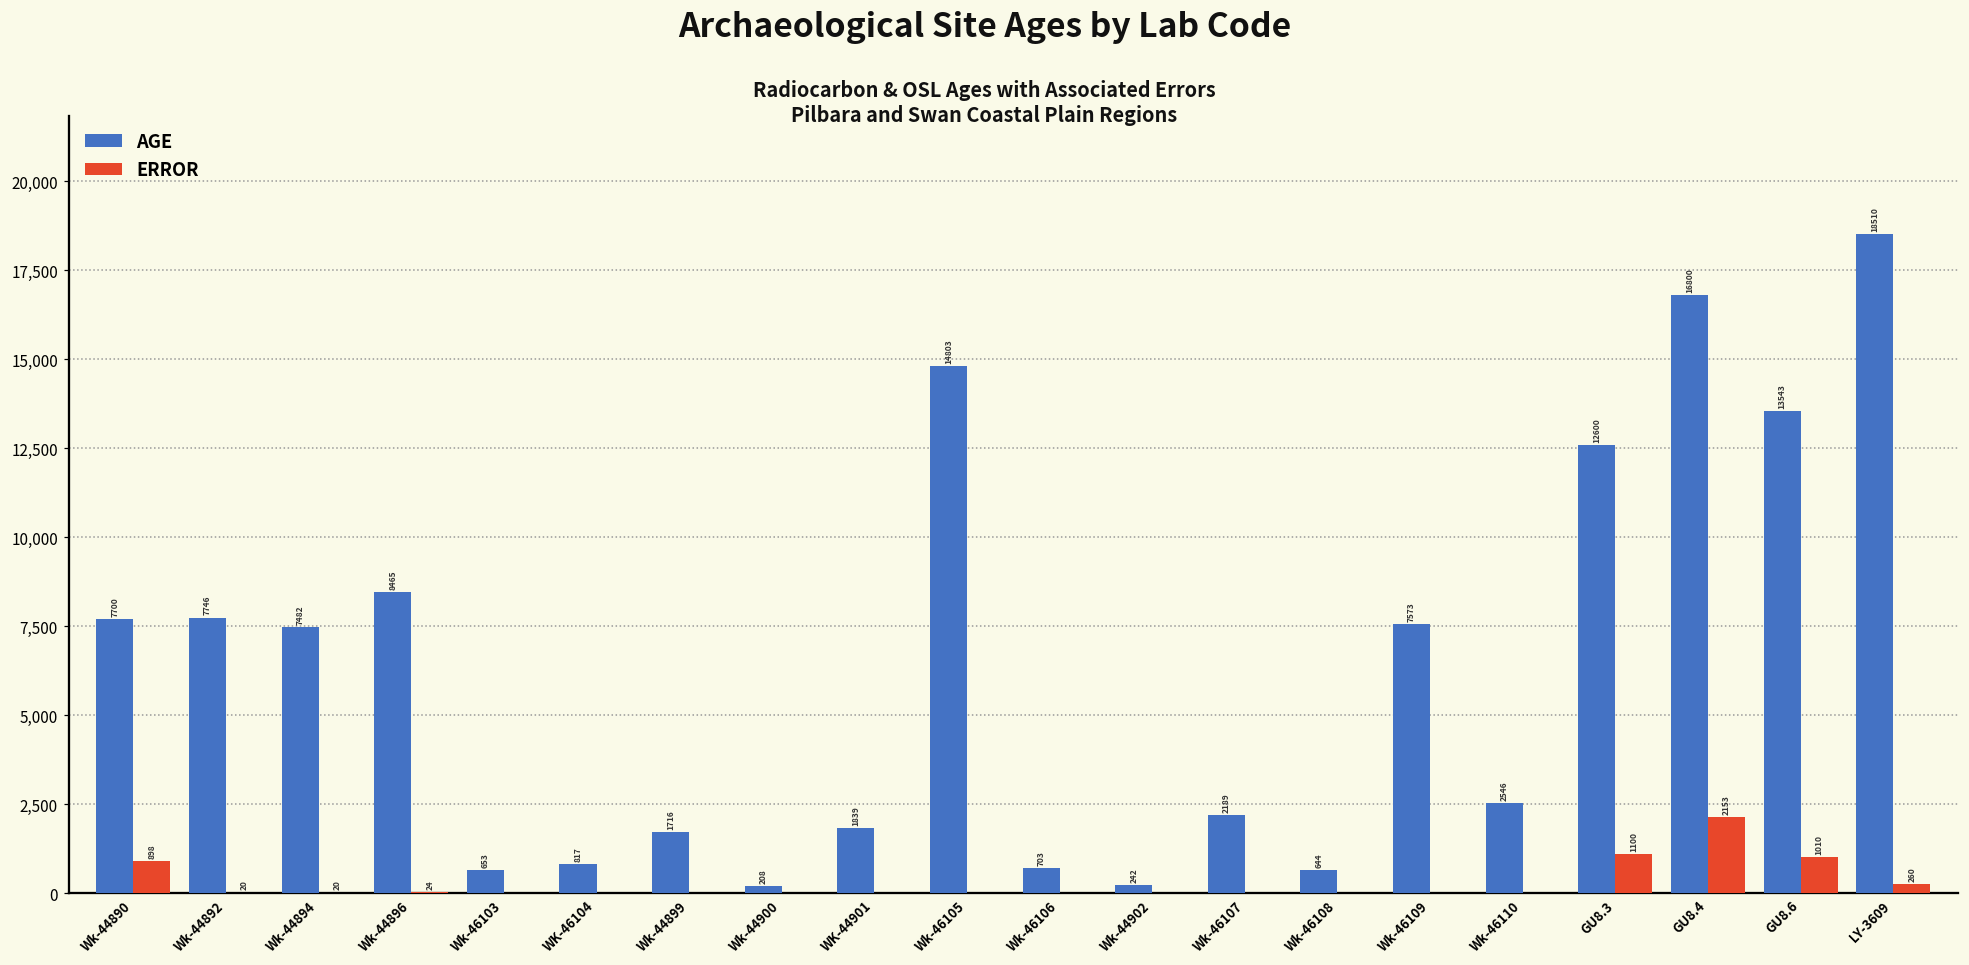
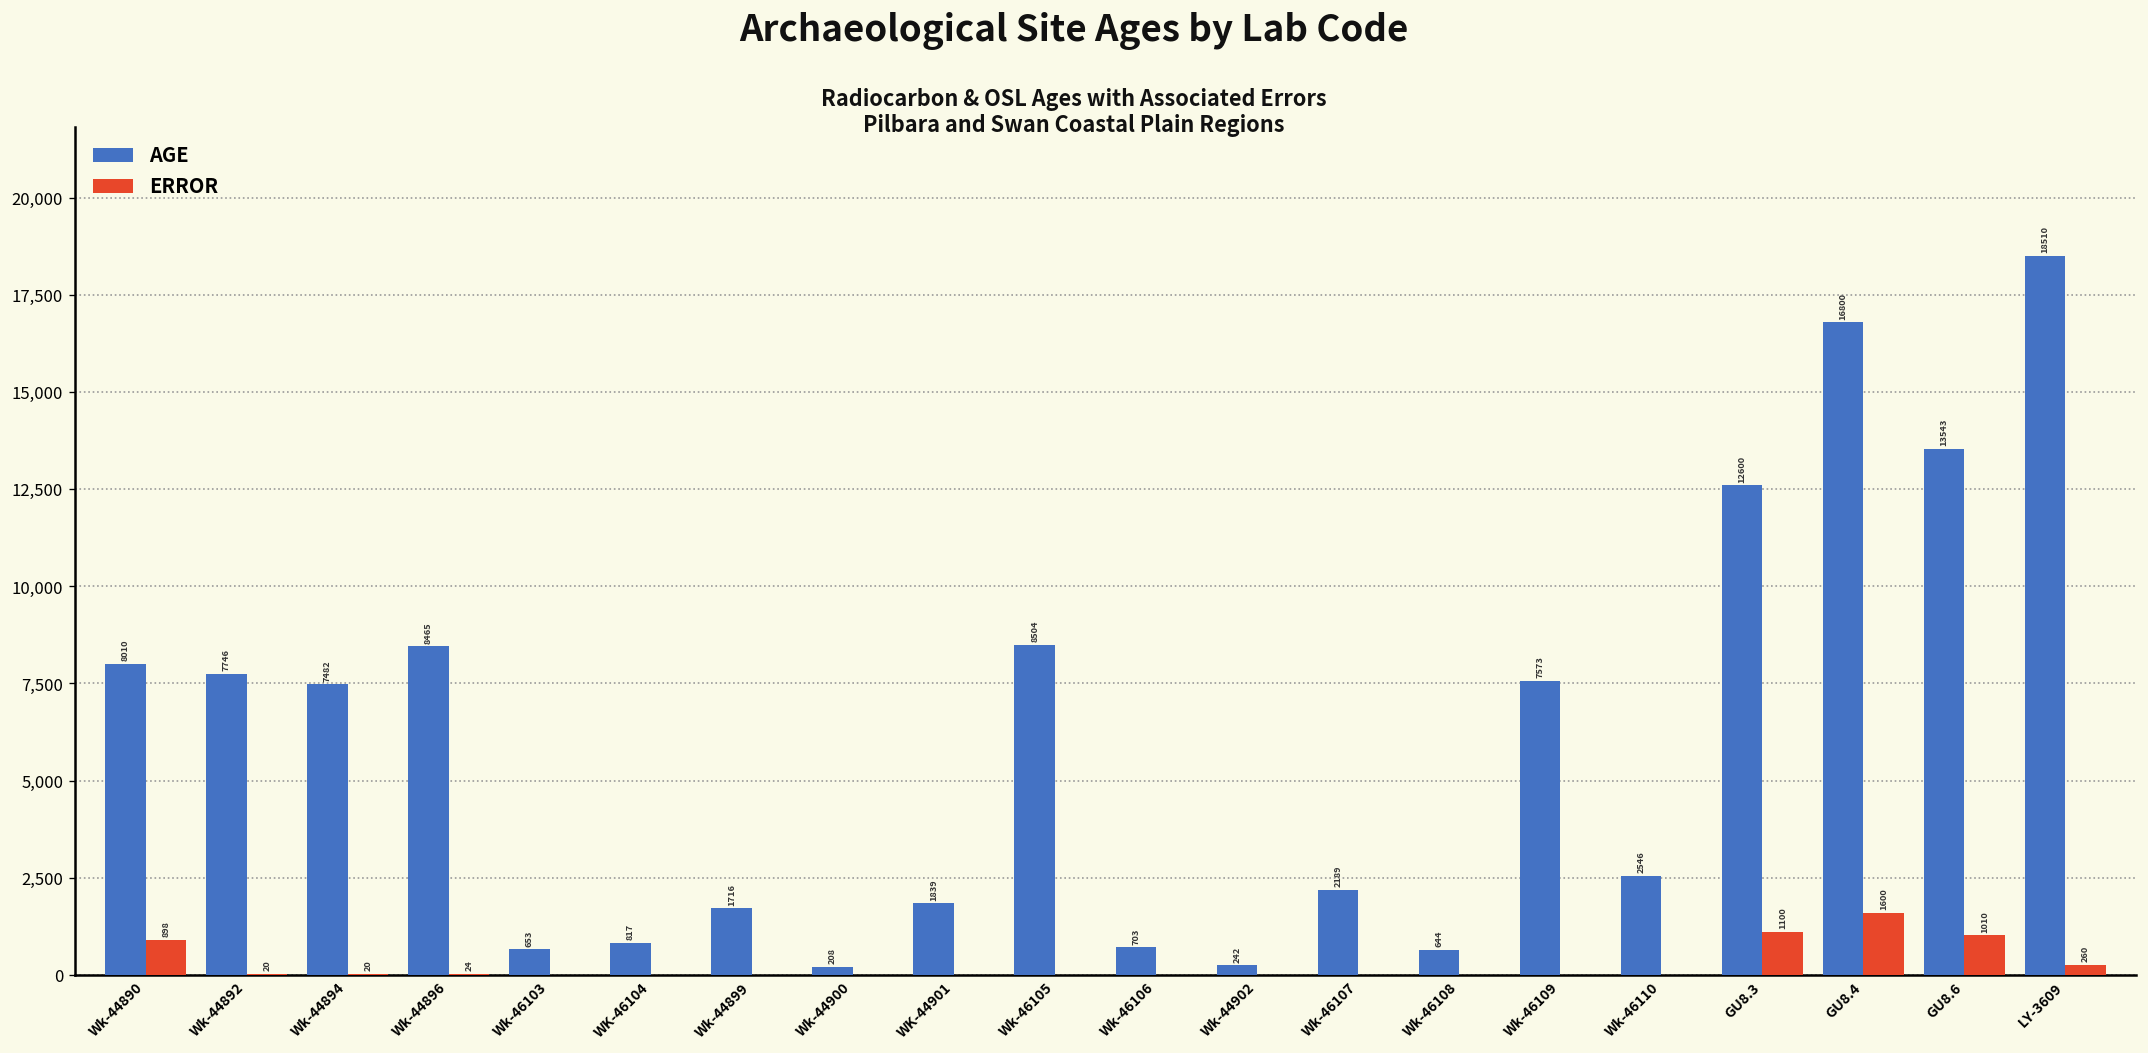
  {
    "AGE": {
-     "Wk-44890": 7700,
+     "Wk-44890": 8010,
      "Wk-44892": 7746,
      "Wk-44894": 7482,
      "Wk-44896": 8465,
      "Wk-46103": 653,
      "WK-46104": 817,
      "Wk-44899": 1716,
      "Wk-44900": 208,
      "WK-44901": 1839,
-     "Wk-46105": 14803,
+     "Wk-46105": 8504,
      "Wk-46106": 703,
      "Wk-44902": 242,
      "Wk-46107": 2189,
      "Wk-46108": 644,
      "Wk-46109": 7573,
      "Wk-46110": 2546,
      "GU8.3": 12600,
      "GU8.4": 16800,
      "GU8.6": 13543,
      "LY-3609": 18510
    },
    "ERROR": {
      "Wk-44890": 898,
      "Wk-44892": 20,
      "Wk-44894": 20,
      "Wk-44896": 24,
      "GU8.3": 1100,
-     "GU8.4": 2153,
+     "GU8.4": 1600,
      "GU8.6": 1010,
      "LY-3609": 260
    }
  }
